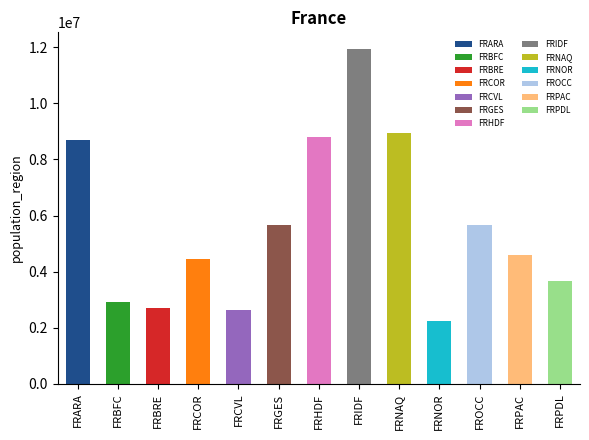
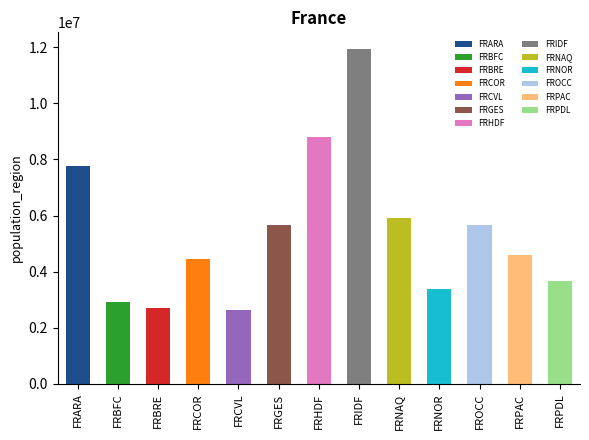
  {
-   "FRARA": 8700000,
+   "FRARA": 7800000,
    "FRBFC": 2900000,
    "FRBRE": 2700000,
    "FRCOR": 4400000,
    "FRCVL": 2600000,
    "FRGES": 5700000,
    "FRHDF": 8800000,
    "FRIDF": 11900000,
-   "FRNAQ": 8900000,
-   "FRNOR": 2200000,
+   "FRNAQ": 5900000,
+   "FRNOR": 3400000,
    "FROCC": 5700000,
    "FRPAC": 4600000,
    "FRPDL": 3700000
  }
